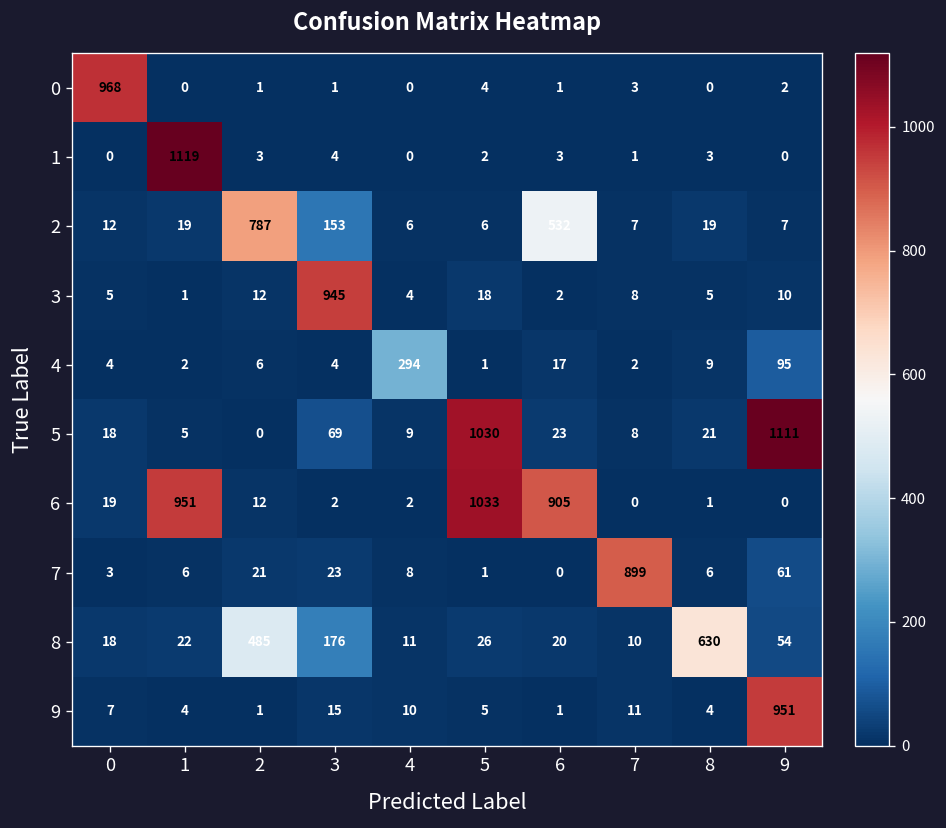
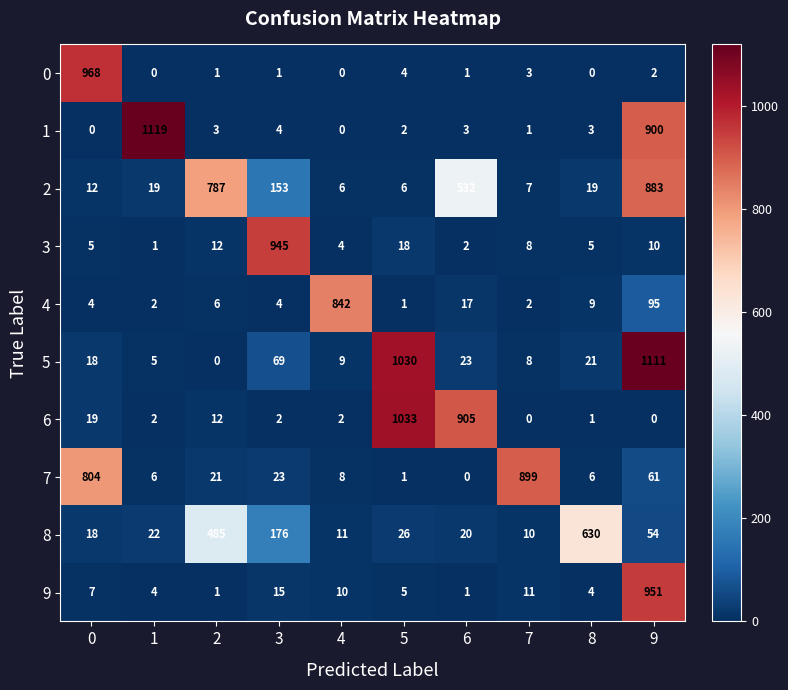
  {
    "0": {
      "0": 968,
      "1": 0,
      "2": 1,
      "3": 1,
      "4": 0,
      "5": 4,
      "6": 1,
      "7": 3,
      "8": 0,
      "9": 2
    },
    "1": {
      "0": 0,
      "1": 1119,
      "2": 3,
      "3": 4,
      "4": 0,
      "5": 2,
      "6": 3,
      "7": 1,
      "8": 3,
-     "9": 0
+     "9": 900
    },
    "2": {
      "0": 12,
      "1": 19,
      "2": 787,
      "3": 153,
      "4": 6,
      "5": 6,
      "7": 7,
      "8": 19,
-     "9": 7
+     "9": 883
    },
    "3": {
      "0": 5,
      "1": 1,
      "2": 12,
      "3": 945,
      "4": 4,
      "5": 18,
      "6": 2,
      "7": 8,
      "8": 5,
      "9": 10
    },
    "4": {
      "0": 4,
      "1": 2,
      "2": 6,
      "3": 4,
-     "4": 294,
+     "4": 842,
      "5": 1,
      "6": 17,
      "7": 2,
      "8": 9,
      "9": 95
    },
    "5": {
      "0": 18,
      "1": 5,
      "2": 0,
      "3": 69,
      "4": 9,
      "5": 1030,
      "6": 23,
      "7": 8,
      "8": 21,
      "9": 1111
    },
    "6": {
      "0": 19,
-     "1": 951,
+     "1": 2,
      "2": 12,
      "3": 2,
      "4": 2,
      "5": 1033,
      "6": 905,
      "7": 0,
      "8": 1,
      "9": 0
    },
    "7": {
-     "0": 3,
+     "0": 804,
      "1": 6,
      "2": 21,
      "3": 23,
      "4": 8,
      "5": 1,
      "6": 0,
      "7": 899,
      "8": 6,
      "9": 61
    },
    "8": {
      "0": 18,
      "1": 22,
      "3": 176,
      "4": 11,
      "5": 26,
      "6": 20,
      "7": 10,
      "8": 630,
      "9": 54
    },
    "9": {
      "0": 7,
      "1": 4,
      "2": 1,
      "3": 15,
      "4": 10,
      "5": 5,
      "6": 1,
      "7": 11,
      "8": 4,
      "9": 951
    }
  }
